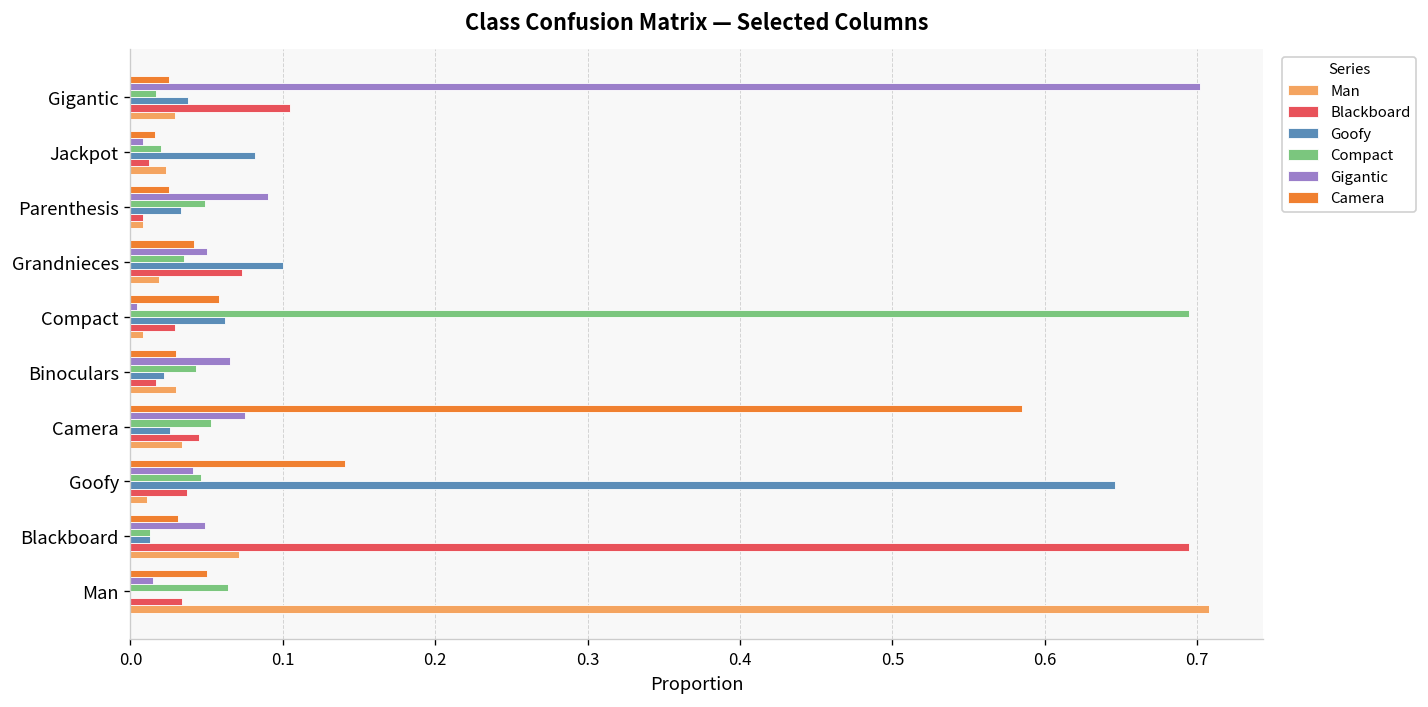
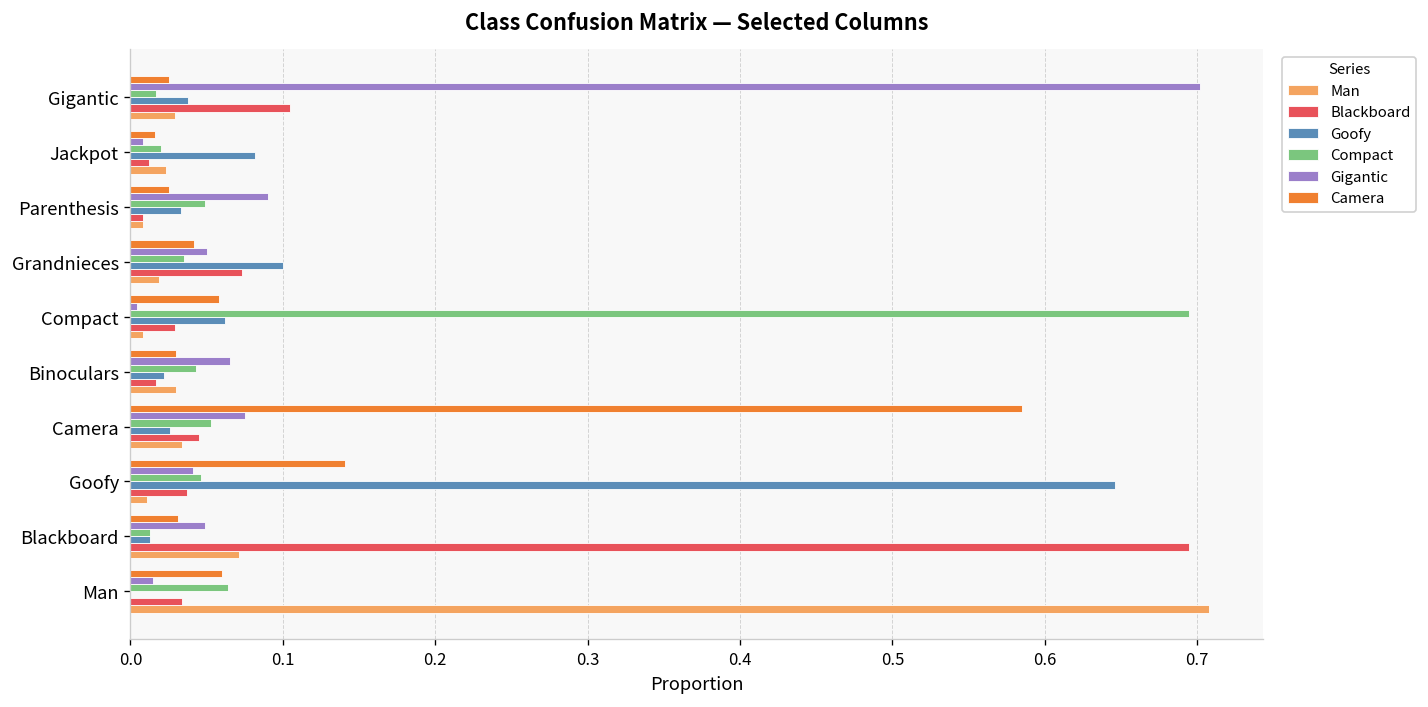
  {
    "Man": {
      "Gigantic": 0.03,
      "Jackpot": 0.023,
      "Parenthesis": 0.008,
      "Grandnieces": 0.02,
      "Compact": 0.008,
      "Binoculars": 0.03,
      "Camera": 0.034,
      "Goofy": 0.01,
      "Blackboard": 0.07,
      "Man": 0.708
    },
    "Blackboard": {
      "Gigantic": 0.105,
      "Jackpot": 0.012,
      "Parenthesis": 0.008,
      "Grandnieces": 0.073,
      "Compact": 0.03,
      "Binoculars": 0.017,
      "Camera": 0.045,
      "Goofy": 0.037,
      "Blackboard": 0.695,
      "Man": 0.034
    },
    "Goofy": {
      "Gigantic": 0.038,
      "Jackpot": 0.082,
      "Parenthesis": 0.033,
      "Grandnieces": 0.10,
      "Compact": 0.062,
      "Binoculars": 0.022,
      "Camera": 0.026,
      "Goofy": 0.646,
      "Blackboard": 0.013,
      "Man": 0.00
    },
    "Compact": {
      "Gigantic": 0.017,
      "Jackpot": 0.02,
      "Parenthesis": 0.05,
      "Grandnieces": 0.035,
      "Compact": 0.695,
      "Binoculars": 0.043,
      "Camera": 0.053,
      "Goofy": 0.046,
      "Blackboard": 0.013,
      "Man": 0.064
    },
    "Gigantic": {
      "Gigantic": 0.702,
      "Jackpot": 0.008,
      "Parenthesis": 0.09,
      "Grandnieces": 0.05,
      "Compact": 0.004,
      "Binoculars": 0.065,
      "Camera": 0.075,
      "Goofy": 0.04,
      "Blackboard": 0.05,
      "Man": 0.015
    },
    "Camera": {
      "Gigantic": 0.025,
      "Jackpot": 0.016,
      "Parenthesis": 0.025,
      "Grandnieces": 0.042,
      "Compact": 0.058,
      "Binoculars": 0.03,
      "Camera": 0.585,
      "Goofy": 0.14,
      "Blackboard": 0.03,
-     "Man": 0.05
+     "Man": 0.06
    }
  }
